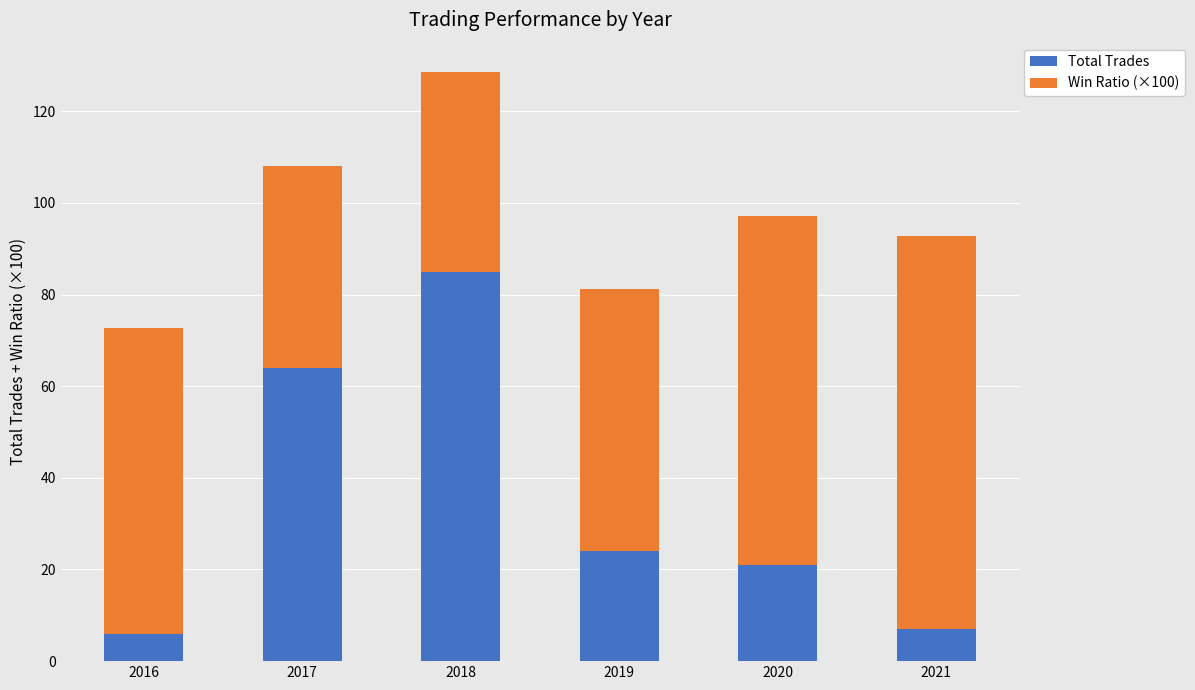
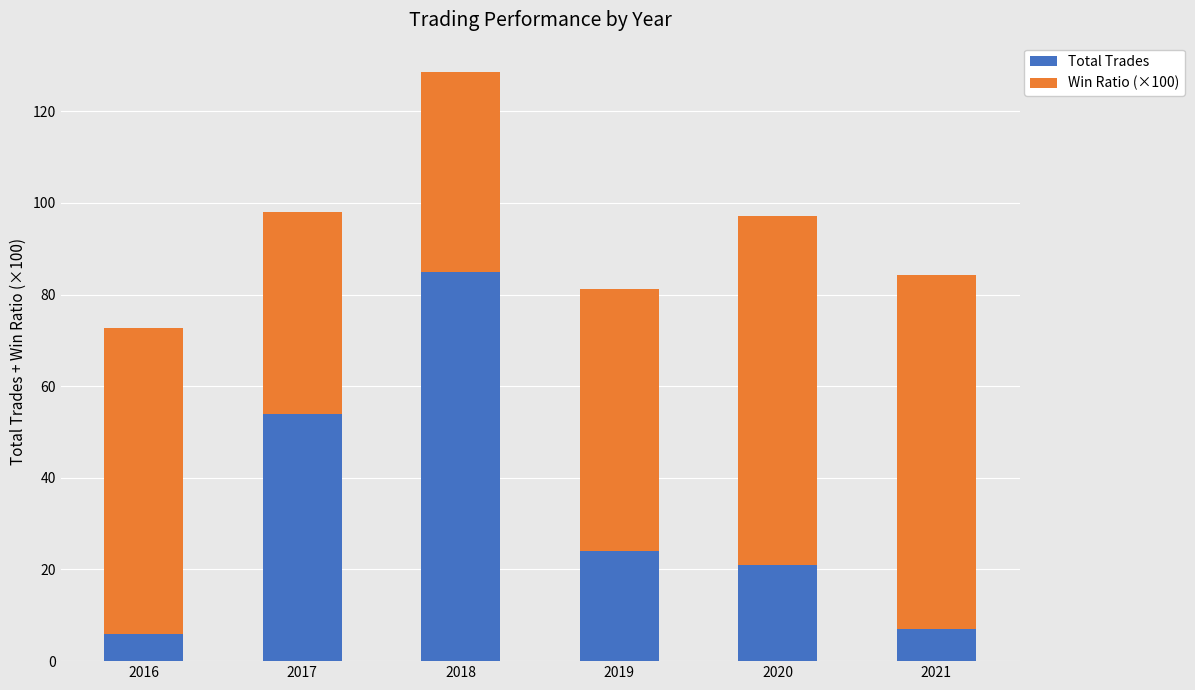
  {
    "Total Trades": {
      "2016": 6,
-     "2017": 64,
+     "2017": 54,
      "2018": 85,
      "2019": 24,
      "2020": 21,
      "2021": 7
    },
    "Win Ratio (×100)": {
      "2016": 67,
      "2017": 44,
      "2018": 44,
      "2019": 57,
      "2020": 76,
-     "2021": 86
+     "2021": 77
    }
  }
